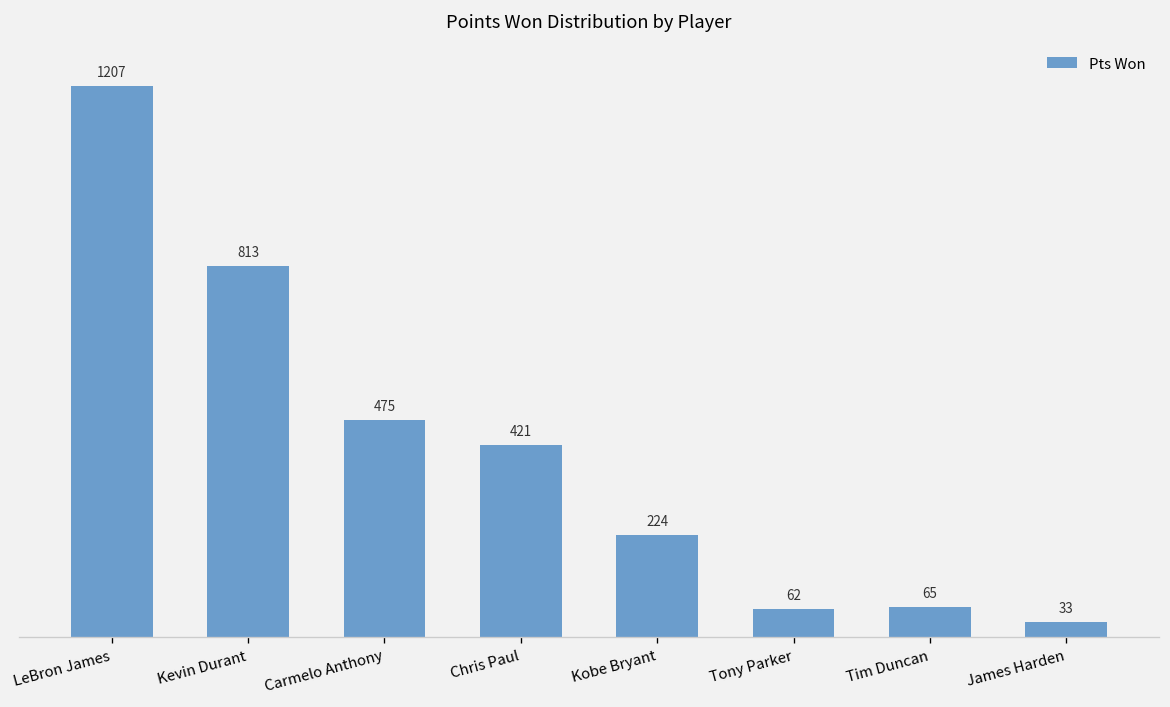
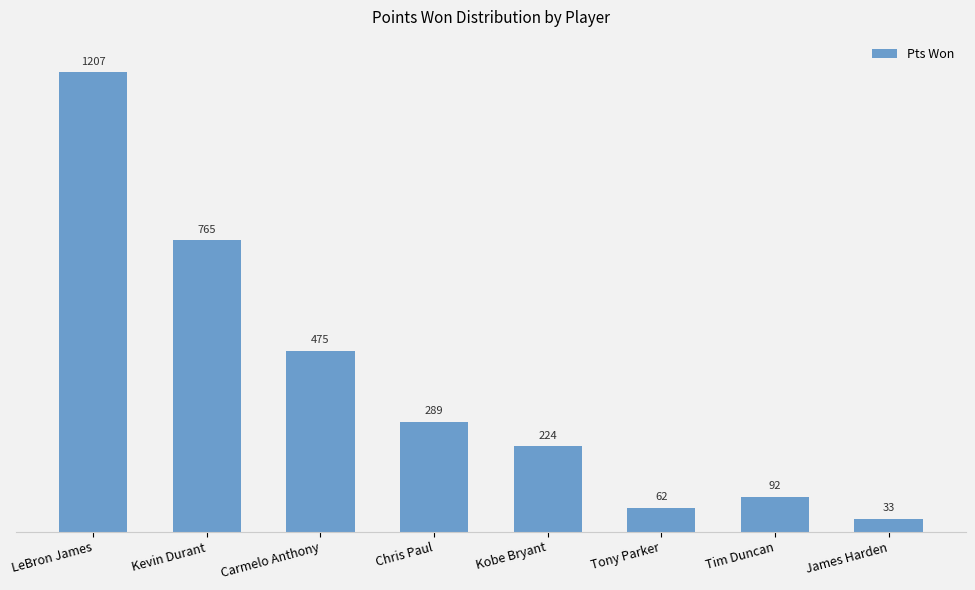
  {
    "LeBron James": 1207,
-   "Kevin Durant": 813,
+   "Kevin Durant": 765,
    "Carmelo Anthony": 475,
-   "Chris Paul": 421,
+   "Chris Paul": 289,
    "Kobe Bryant": 224,
    "Tony Parker": 62,
-   "Tim Duncan": 65,
+   "Tim Duncan": 92,
    "James Harden": 33
  }
